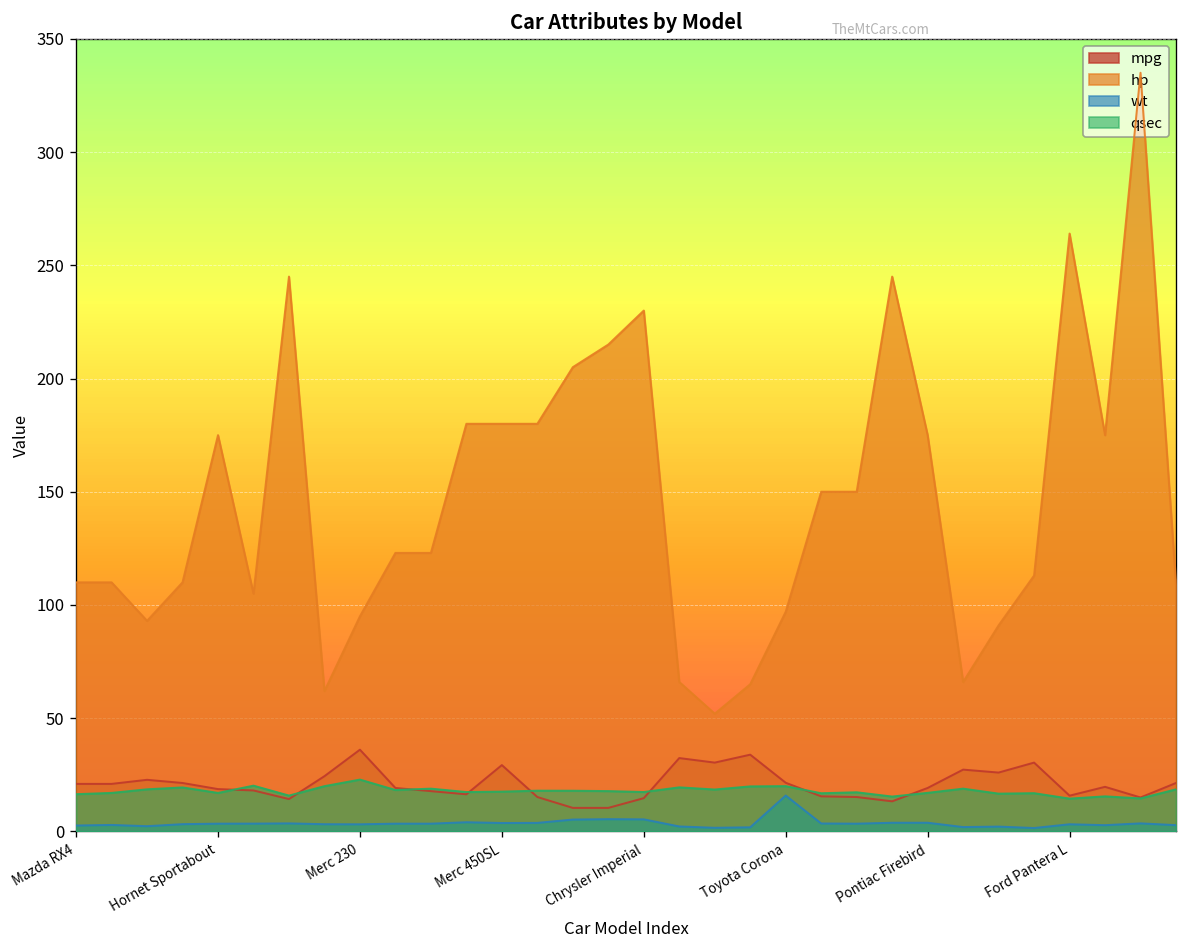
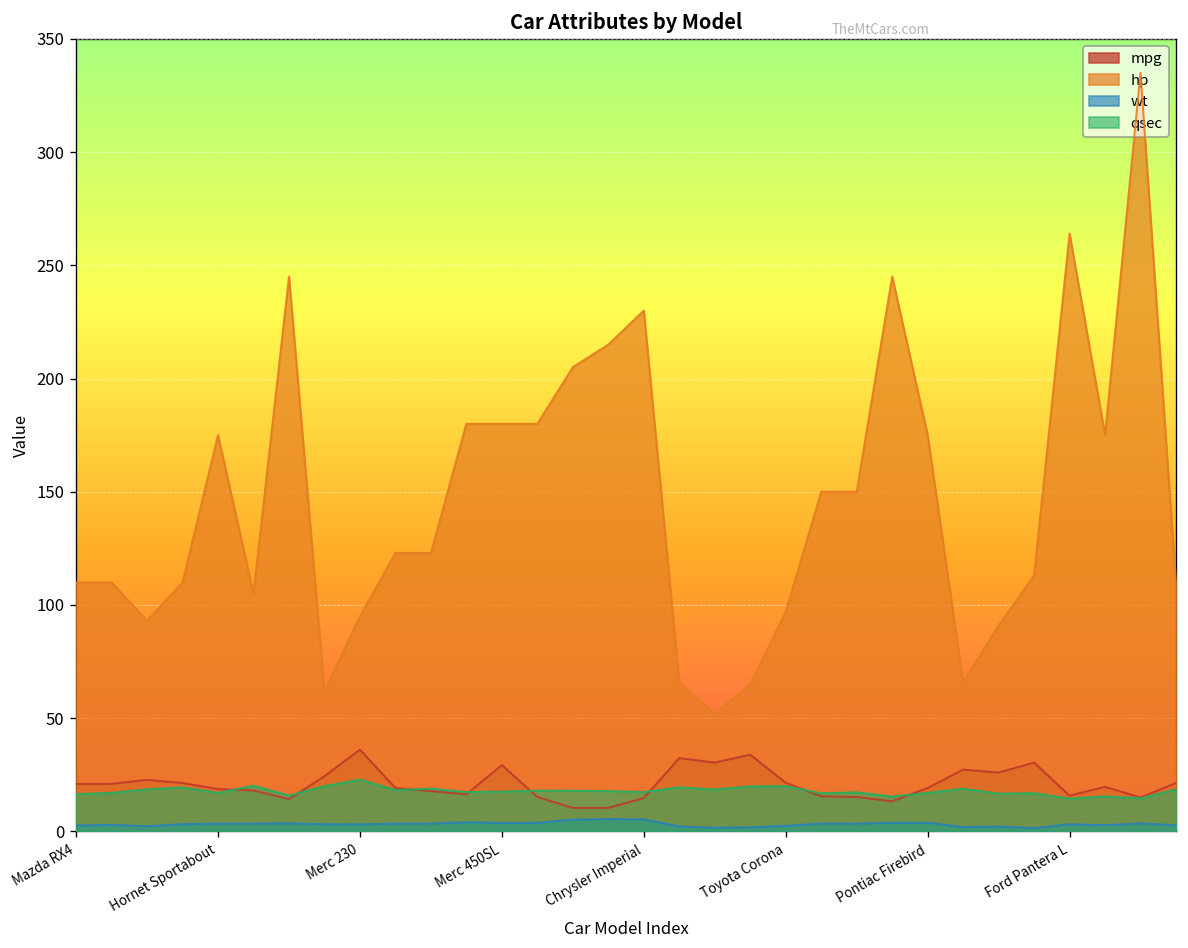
  {
    "mpg": {
      "Mazda RX4": 21,
      "Hornet Sportabout": 19,
      "Merc 230": 36,
      "Merc 450SL": 29,
      "Chrysler Imperial": 15,
      "Toyota Corona": 22,
      "Pontiac Firebird": 19
    },
    "hp": {
      "Mazda RX4": 110,
      "Hornet Sportabout": 175,
      "Merc 230": 95,
      "Merc 450SL": 180,
      "Chrysler Imperial": 230,
      "Toyota Corona": 97,
      "Pontiac Firebird": 175,
      "Ford Pantera L": 264
    },
    "wt": {
      "Mazda RX4": 3,
      "Hornet Sportabout": 3,
      "Merc 230": 3,
      "Merc 450SL": 4,
      "Chrysler Imperial": 5,
-     "Toyota Corona": 16,
+     "Toyota Corona": 2,
      "Pontiac Firebird": 4,
      "Ford Pantera L": 3
    },
    "qsec": {
      "Mazda RX4": 16,
      "Hornet Sportabout": 17,
      "Merc 230": 23,
      "Merc 450SL": 18,
      "Chrysler Imperial": 17,
      "Toyota Corona": 20,
      "Pontiac Firebird": 17
    }
  }
